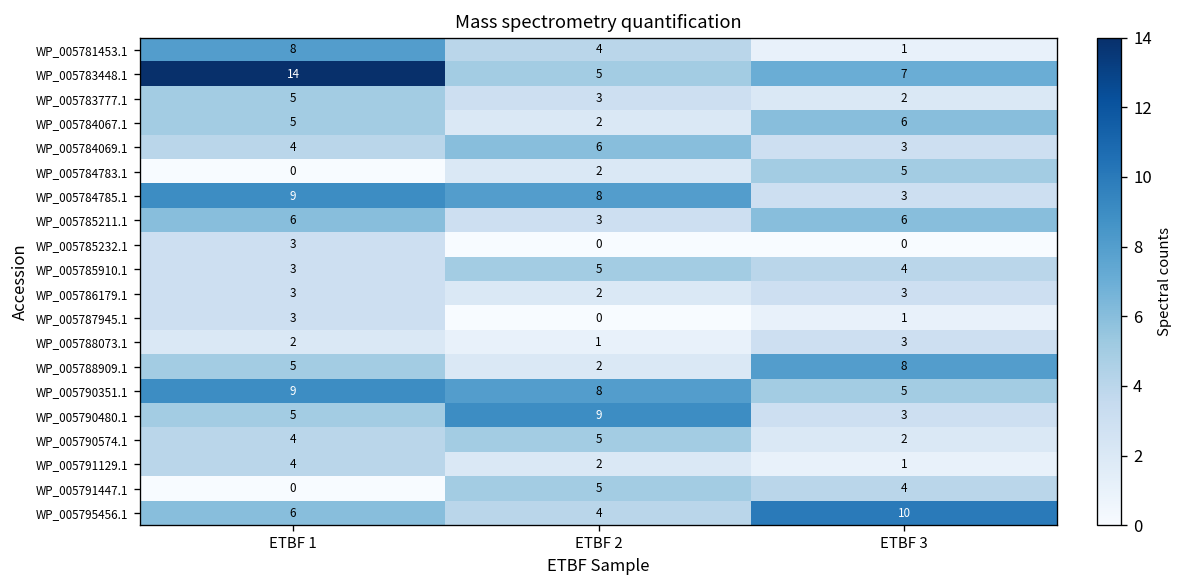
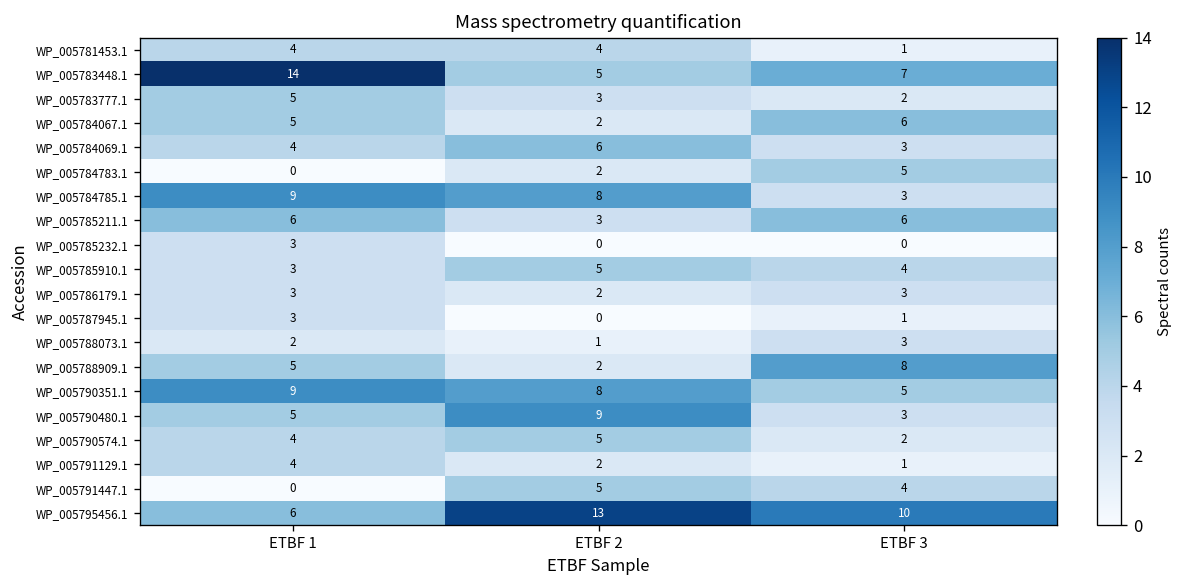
  {
    "WP_005781453.1": {
-     "ETBF 1": 8,
+     "ETBF 1": 4,
      "ETBF 2": 4,
      "ETBF 3": 1
    },
    "WP_005783448.1": {
      "ETBF 1": 14,
      "ETBF 2": 5,
      "ETBF 3": 7
    },
    "WP_005783777.1": {
      "ETBF 1": 5,
      "ETBF 2": 3,
      "ETBF 3": 2
    },
    "WP_005784067.1": {
      "ETBF 1": 5,
      "ETBF 2": 2,
      "ETBF 3": 6
    },
    "WP_005784069.1": {
      "ETBF 1": 4,
      "ETBF 2": 6,
      "ETBF 3": 3
    },
    "WP_005784783.1": {
      "ETBF 1": 0,
      "ETBF 2": 2,
      "ETBF 3": 5
    },
    "WP_005784785.1": {
      "ETBF 1": 9,
      "ETBF 2": 8,
      "ETBF 3": 3
    },
    "WP_005785211.1": {
      "ETBF 1": 6,
      "ETBF 2": 3,
      "ETBF 3": 6
    },
    "WP_005785232.1": {
      "ETBF 1": 3,
      "ETBF 2": 0,
      "ETBF 3": 0
    },
    "WP_005785910.1": {
      "ETBF 1": 3,
      "ETBF 2": 5,
      "ETBF 3": 4
    },
    "WP_005786179.1": {
      "ETBF 1": 3,
      "ETBF 2": 2,
      "ETBF 3": 3
    },
    "WP_005787945.1": {
      "ETBF 1": 3,
      "ETBF 2": 0,
      "ETBF 3": 1
    },
    "WP_005788073.1": {
      "ETBF 1": 2,
      "ETBF 2": 1,
      "ETBF 3": 3
    },
    "WP_005788909.1": {
      "ETBF 1": 5,
      "ETBF 2": 2,
      "ETBF 3": 8
    },
    "WP_005790351.1": {
      "ETBF 1": 9,
      "ETBF 2": 8,
      "ETBF 3": 5
    },
    "WP_005790480.1": {
      "ETBF 1": 5,
      "ETBF 2": 9,
      "ETBF 3": 3
    },
    "WP_005790574.1": {
      "ETBF 1": 4,
      "ETBF 2": 5,
      "ETBF 3": 2
    },
    "WP_005791129.1": {
      "ETBF 1": 4,
      "ETBF 2": 2,
      "ETBF 3": 1
    },
    "WP_005791447.1": {
      "ETBF 1": 0,
      "ETBF 2": 5,
      "ETBF 3": 4
    },
    "WP_005795456.1": {
      "ETBF 1": 6,
-     "ETBF 2": 4,
+     "ETBF 2": 13,
      "ETBF 3": 10
    }
  }
